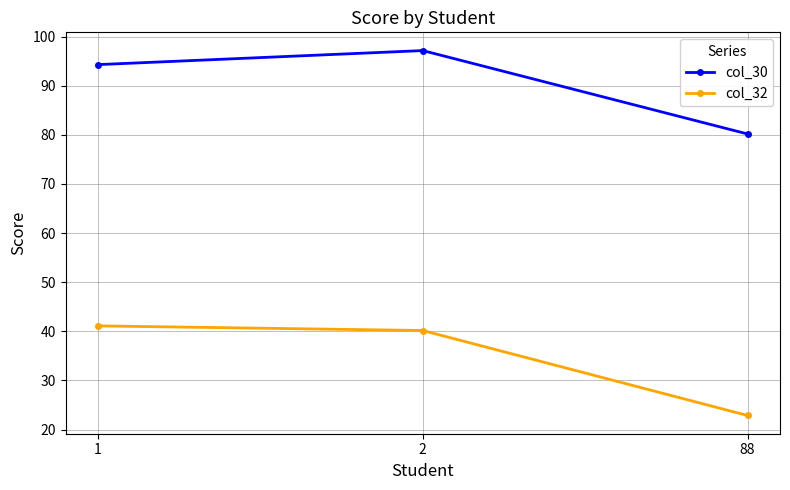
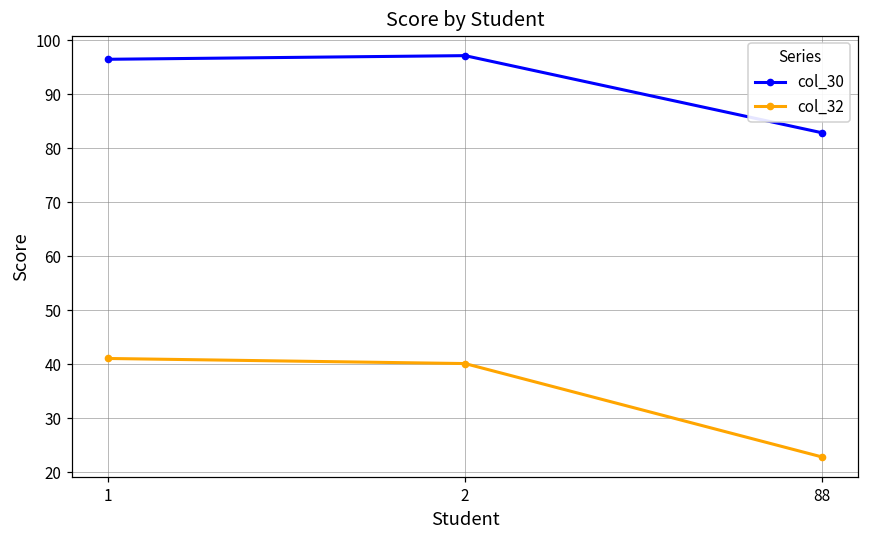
  {
    "col_30": {
-     "1": 94,
+     "1": 96,
      "2": 97,
-     "88": 80
+     "88": 83
    },
    "col_32": {
      "1": 41,
      "2": 40,
      "88": 23
    }
  }
